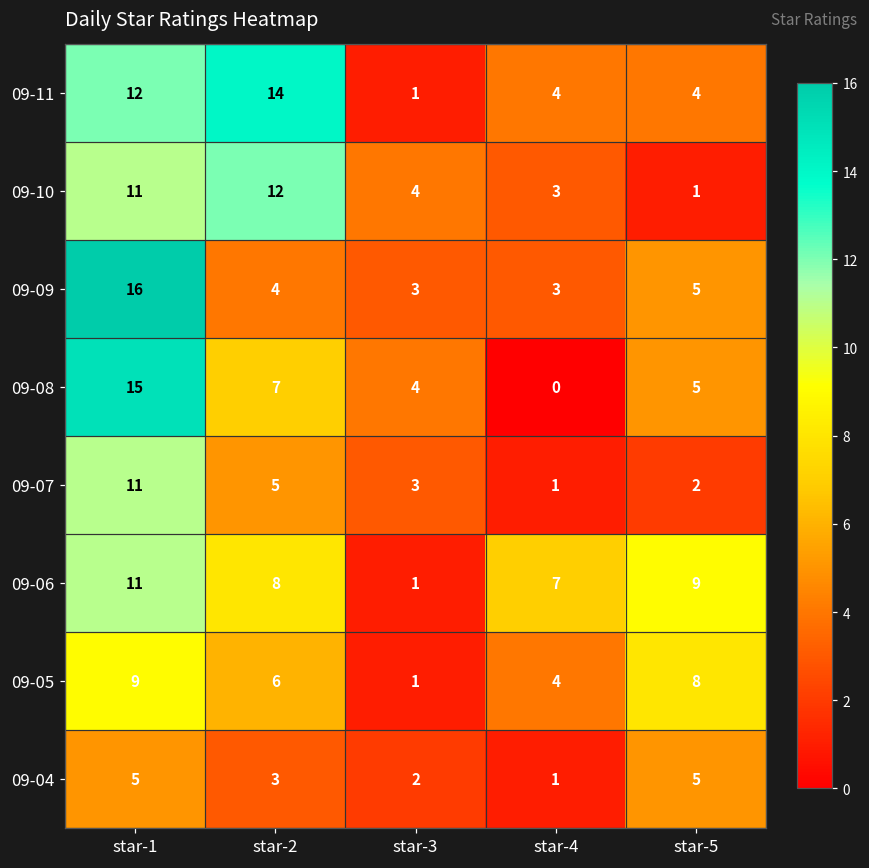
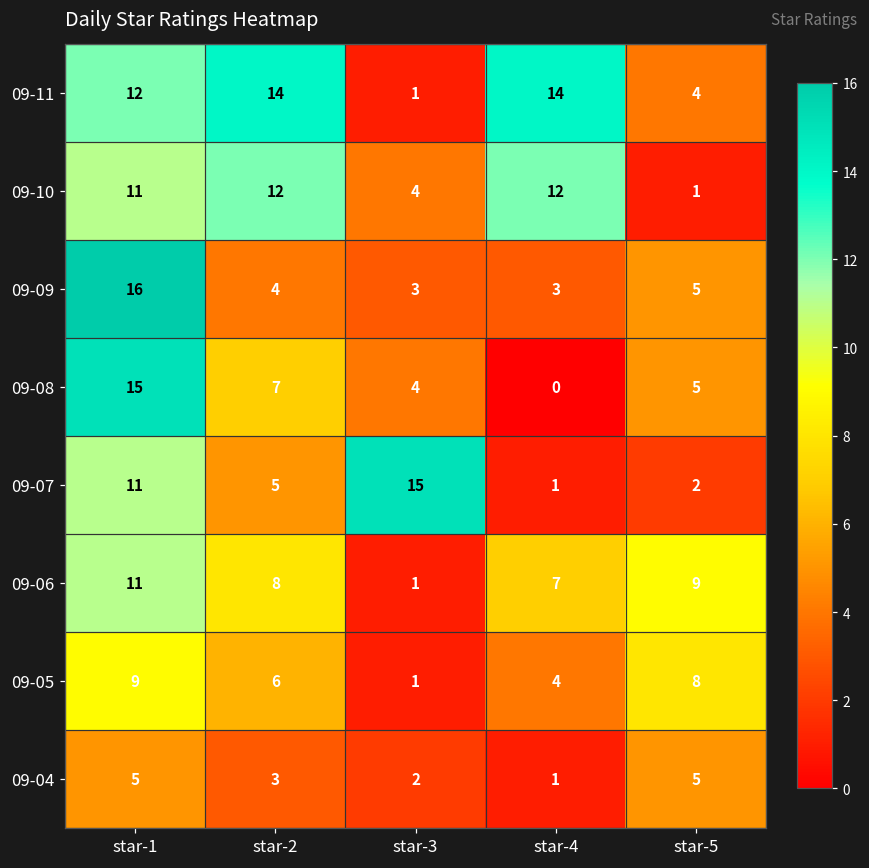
  {
    "09-11": {
      "star-1": 12,
      "star-2": 14,
      "star-3": 1,
-     "star-4": 4,
+     "star-4": 14,
      "star-5": 4
    },
    "09-10": {
      "star-1": 11,
      "star-2": 12,
      "star-3": 4,
-     "star-4": 3,
+     "star-4": 12,
      "star-5": 1
    },
    "09-09": {
      "star-1": 16,
      "star-2": 4,
      "star-3": 3,
      "star-4": 3,
      "star-5": 5
    },
    "09-08": {
      "star-1": 15,
      "star-2": 7,
      "star-3": 4,
      "star-4": 0,
      "star-5": 5
    },
    "09-07": {
      "star-1": 11,
      "star-2": 5,
-     "star-3": 3,
+     "star-3": 15,
      "star-4": 1,
      "star-5": 2
    },
    "09-06": {
      "star-1": 11,
      "star-2": 8,
      "star-3": 1,
      "star-4": 7,
      "star-5": 9
    },
    "09-05": {
      "star-1": 9,
      "star-2": 6,
      "star-3": 1,
      "star-4": 4,
      "star-5": 8
    },
    "09-04": {
      "star-1": 5,
      "star-2": 3,
      "star-3": 2,
      "star-4": 1,
      "star-5": 5
    }
  }
